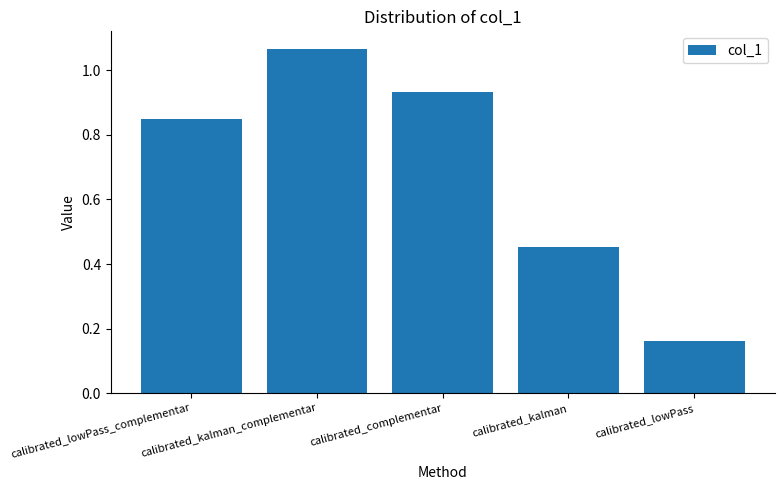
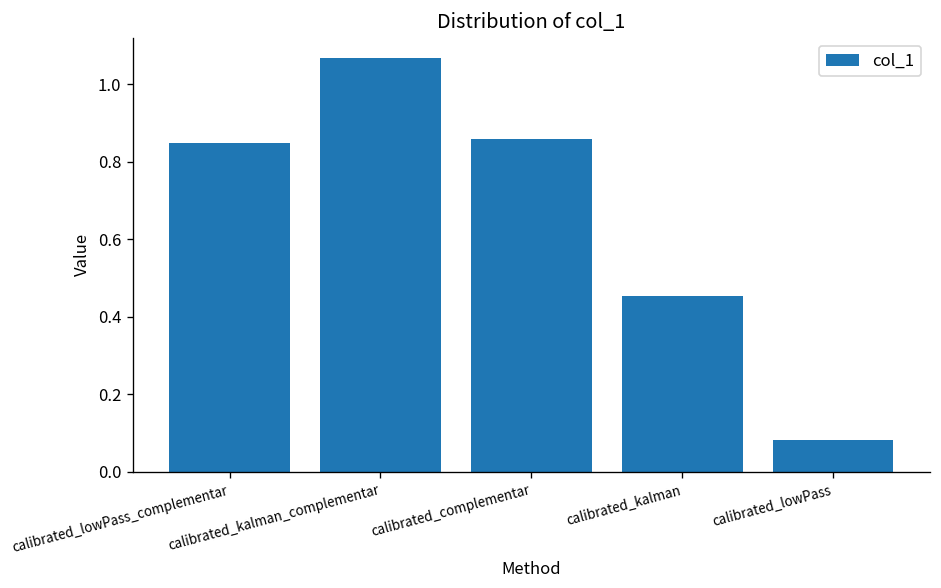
  {
    "calibrated_lowPass_complementar": 0.85,
    "calibrated_kalman_complementar": 1.07,
-   "calibrated_complementar": 0.93,
+   "calibrated_complementar": 0.86,
    "calibrated_kalman": 0.45,
-   "calibrated_lowPass": 0.16
+   "calibrated_lowPass": 0.08
  }
